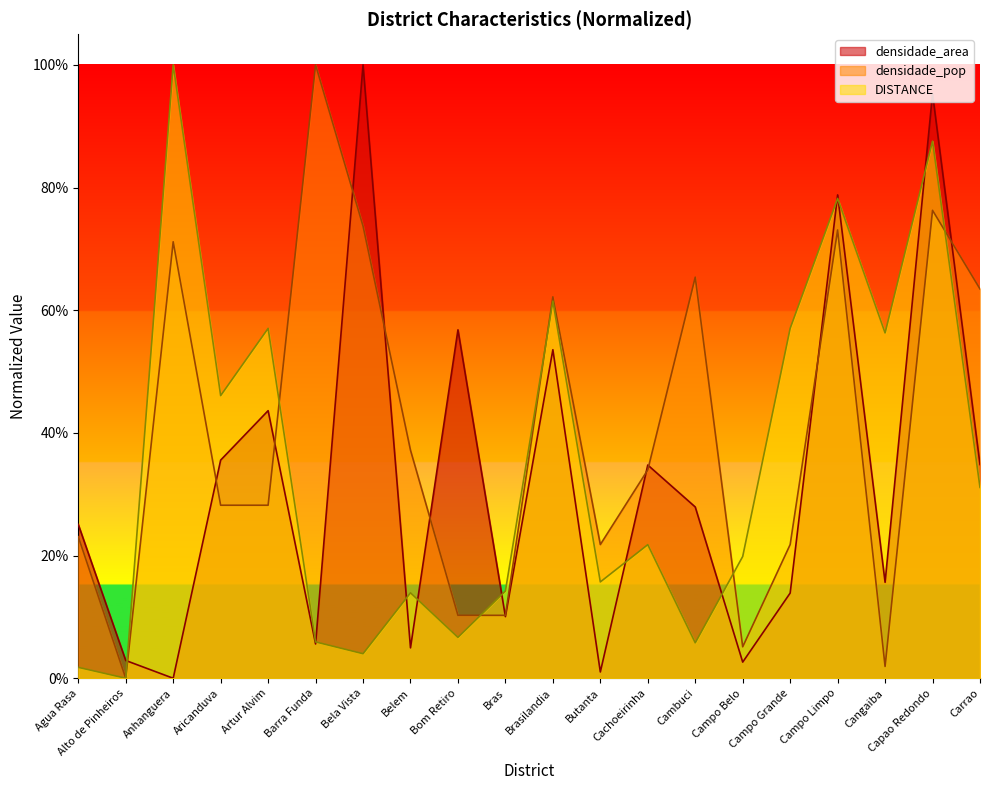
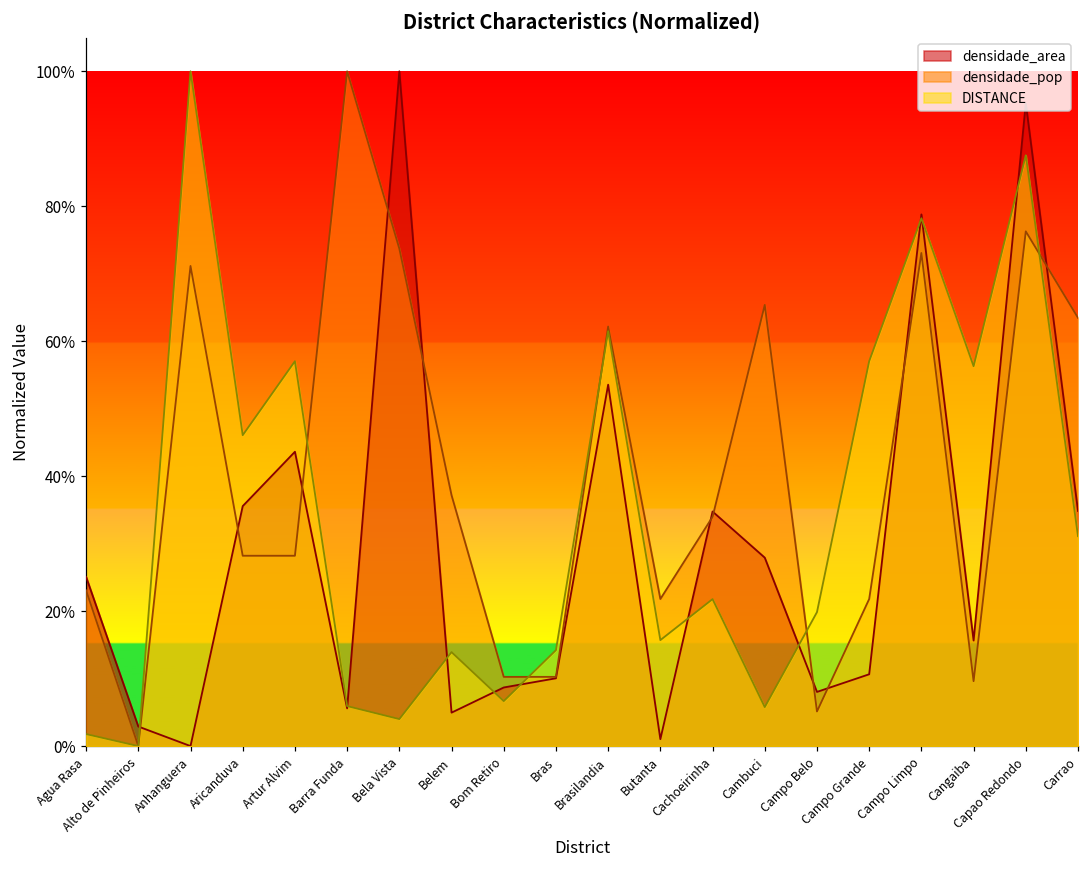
  {
    "densidade_area": {
      "Agua Rasa": "25%",
      "Alto de Pinheiros": "3%",
      "Anhanguera": "0%",
      "Aricanduva": "36%",
      "Artur Alvim": "44%",
      "Bela Vista": "100%",
      "Belem": "5%",
-     "Bom Retiro": "57%",
+     "Bom Retiro": "9%",
      "Brasilandia": "54%",
      "Butanta": "1%",
      "Cachoeirinha": "35%",
      "Cambuci": "28%",
-     "Campo Belo": "3%",
-     "Campo Grande": "14%",
+     "Campo Belo": "8%",
+     "Campo Grande": "11%",
      "Campo Limpo": "79%",
      "Cangaiba": "16%",
      "Carrao": "35%"
    },
    "densidade_pop": {
      "Agua Rasa": "23%",
      "Anhanguera": "71%",
      "Aricanduva": "28%",
      "Artur Alvim": "28%",
      "Barra Funda": "100%",
      "Bela Vista": "74%",
      "Belem": "37%",
      "Bom Retiro": "10%",
      "Brasilandia": "62%",
      "Butanta": "22%",
      "Cachoeirinha": "34%",
      "Cambuci": "65%",
      "Campo Belo": "5%",
      "Campo Grande": "22%",
      "Campo Limpo": "73%",
-     "Cangaiba": "2%",
+     "Cangaiba": "10%",
      "Capao Redondo": "76%",
      "Carrao": "63%"
    },
    "DISTANCE": {
      "Agua Rasa": "2%",
      "Anhanguera": "100%",
      "Aricanduva": "46%",
      "Artur Alvim": "57%",
      "Bela Vista": "4%",
      "Belem": "14%",
      "Bom Retiro": "7%",
      "Bras": "14%",
      "Brasilandia": "61%",
      "Butanta": "16%",
      "Cachoeirinha": "22%",
      "Cambuci": "6%",
      "Campo Belo": "20%",
      "Campo Grande": "57%",
      "Campo Limpo": "78%",
      "Cangaiba": "56%",
      "Capao Redondo": "88%",
      "Carrao": "31%"
    }
  }
